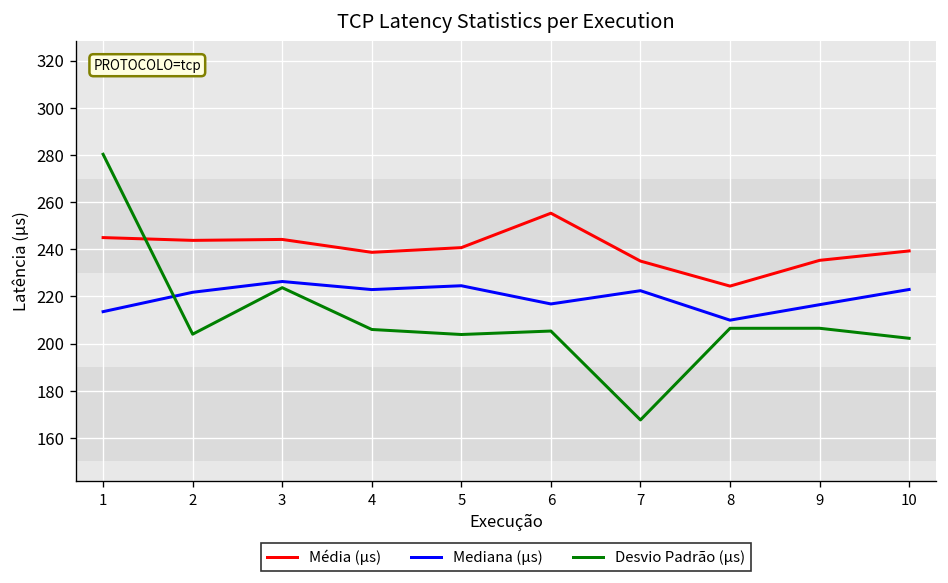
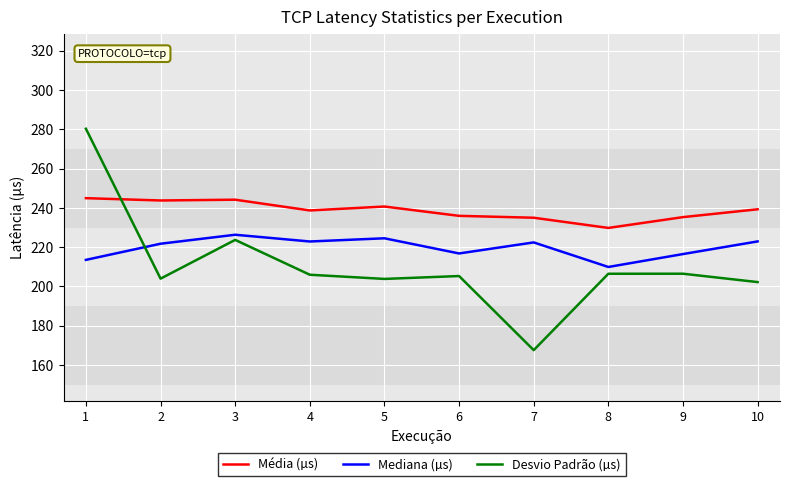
  {
    "Média (µs)": {
      "1": 245,
      "2": 244,
      "3": 244,
      "4": 239,
      "5": 241,
-     "6": 255,
+     "6": 236,
      "7": 235,
-     "8": 224,
+     "8": 230,
      "9": 235,
      "10": 239
    },
    "Mediana (µs)": {
      "1": 214,
      "2": 222,
      "3": 226,
      "4": 223,
      "5": 225,
      "6": 217,
      "7": 222,
      "8": 210,
      "9": 216,
      "10": 223
    },
    "Desvio Padrão (µs)": {
      "1": 280,
      "2": 204,
      "3": 224,
      "4": 206,
      "5": 204,
      "6": 205,
      "7": 168,
      "8": 206,
      "9": 206,
      "10": 202
    }
  }
